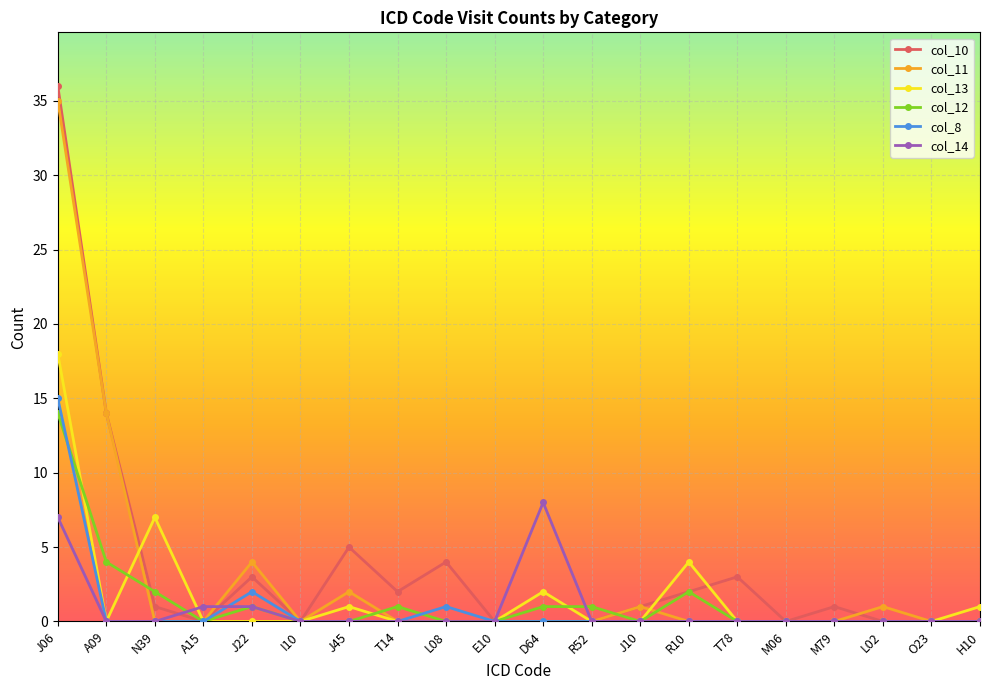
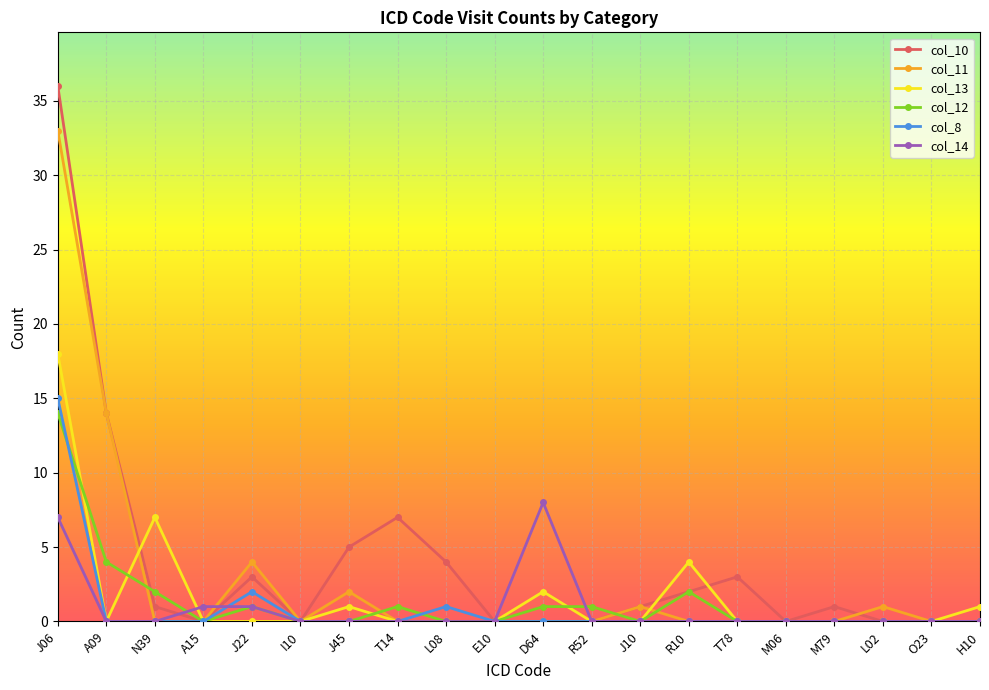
  {
    "col_10": {
      "J06": 36,
      "N39": 1,
      "J22": 3,
      "J45": 5,
-     "T14": 2,
+     "T14": 7,
      "L08": 4,
      "T78": 3,
      "M79": 1
    },
    "col_11": {
-     "J06": 35,
+     "J06": 33,
      "J22": 4,
      "J45": 2,
      "L02": 1
    },
    "col_13": {
      "J06": 18,
      "N39": 7,
      "J22": 0,
      "J45": 1,
      "D64": 2,
      "R10": 4,
      "H10": 1
    },
    "col_12": {
      "J06": 14,
      "A09": 4,
      "N39": 2,
      "T14": 1,
      "D64": 1,
      "R52": 1
    },
    "col_8": {
      "J06": 15,
      "J22": 2,
      "L08": 1
    },
    "col_14": {
      "J06": 7,
      "A15": 1,
      "D64": 8
    }
  }
